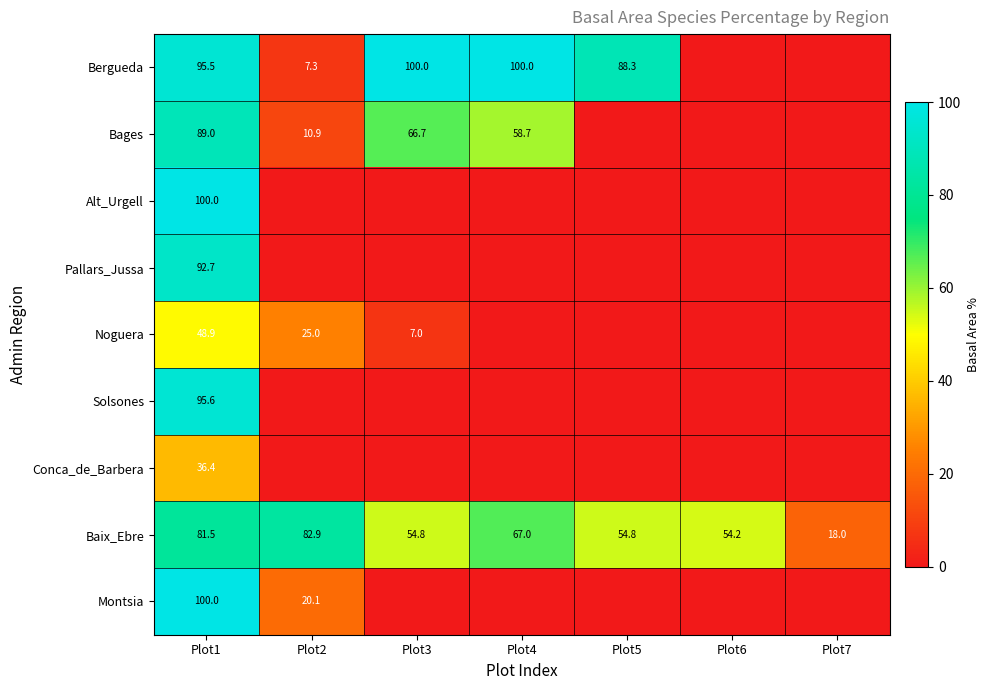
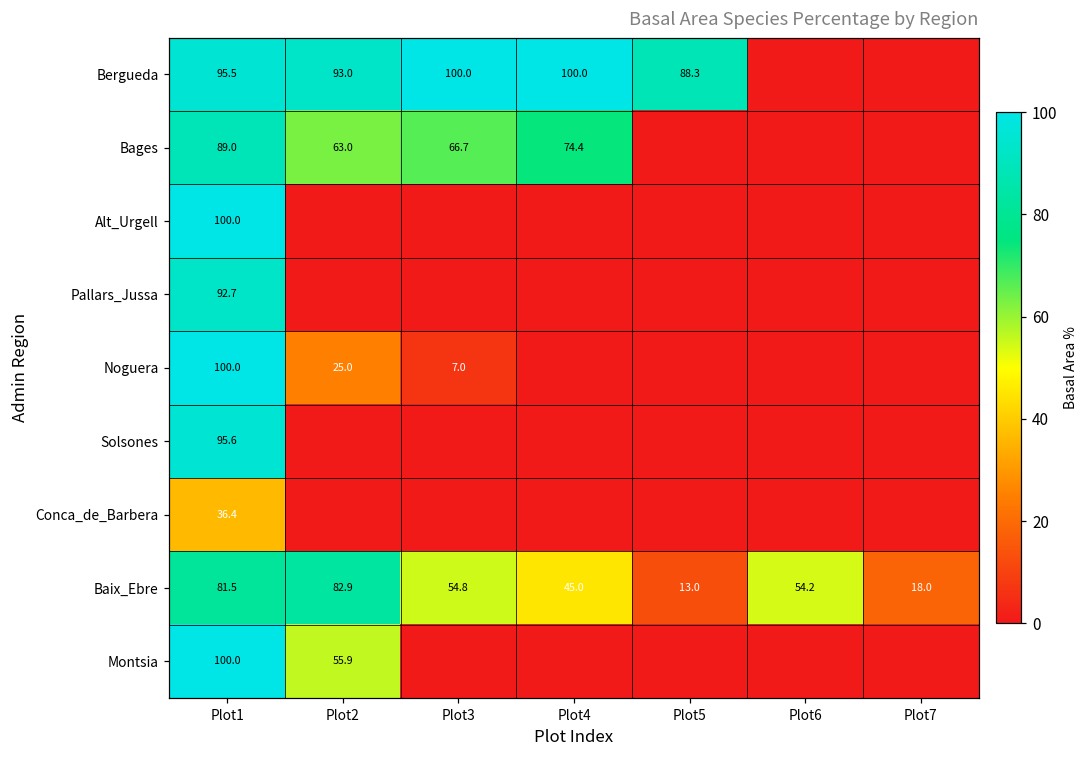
  {
    "Bergueda": {
      "Plot1": 95.5,
-     "Plot2": 7.3,
+     "Plot2": 93.0,
      "Plot3": 100.0,
      "Plot4": 100.0,
      "Plot5": 88.3
    },
    "Bages": {
      "Plot1": 89.0,
-     "Plot2": 10.9,
+     "Plot2": 63.0,
      "Plot3": 66.7,
-     "Plot4": 58.7
+     "Plot4": 74.4
    },
    "Alt_Urgell": {
      "Plot1": 100.0
    },
    "Pallars_Jussa": {
      "Plot1": 92.7
    },
    "Noguera": {
-     "Plot1": 48.9,
+     "Plot1": 100.0,
      "Plot2": 25.0,
      "Plot3": 7.0
    },
    "Solsones": {
      "Plot1": 95.6
    },
    "Conca_de_Barbera": {
      "Plot1": 36.4
    },
    "Baix_Ebre": {
      "Plot1": 81.5,
      "Plot2": 82.9,
      "Plot3": 54.8,
-     "Plot4": 67.0,
-     "Plot5": 54.8,
+     "Plot4": 45.0,
+     "Plot5": 13.0,
      "Plot6": 54.2,
      "Plot7": 18.0
    },
    "Montsia": {
      "Plot1": 100.0,
-     "Plot2": 20.1
+     "Plot2": 55.9
    }
  }
